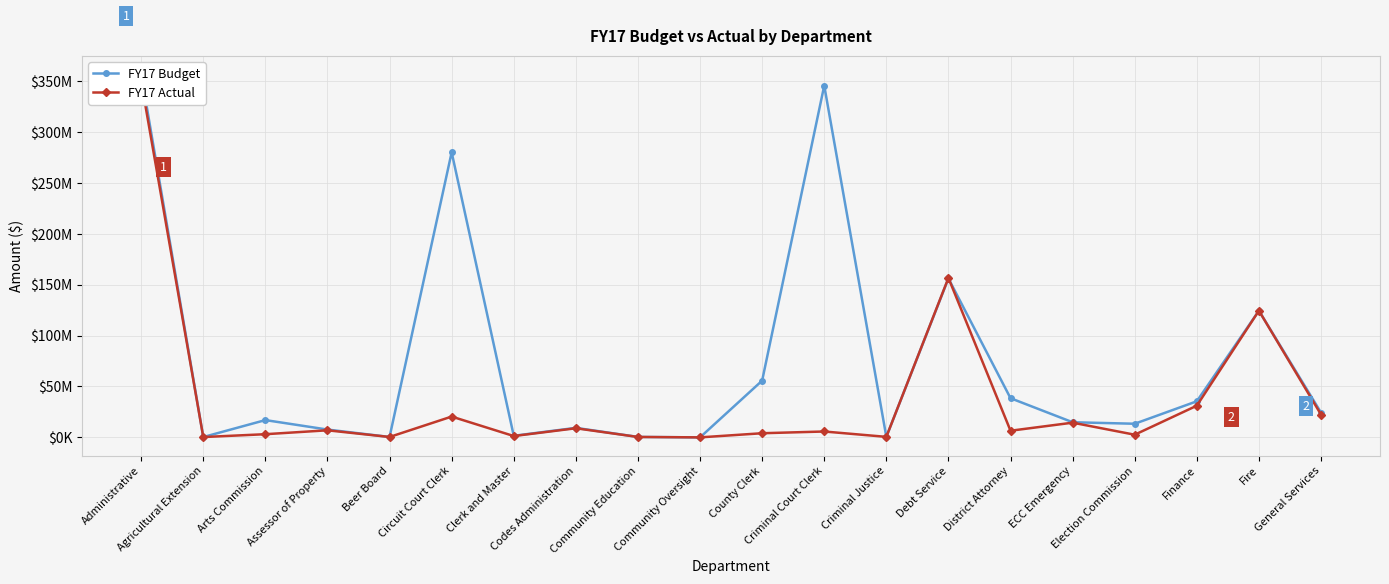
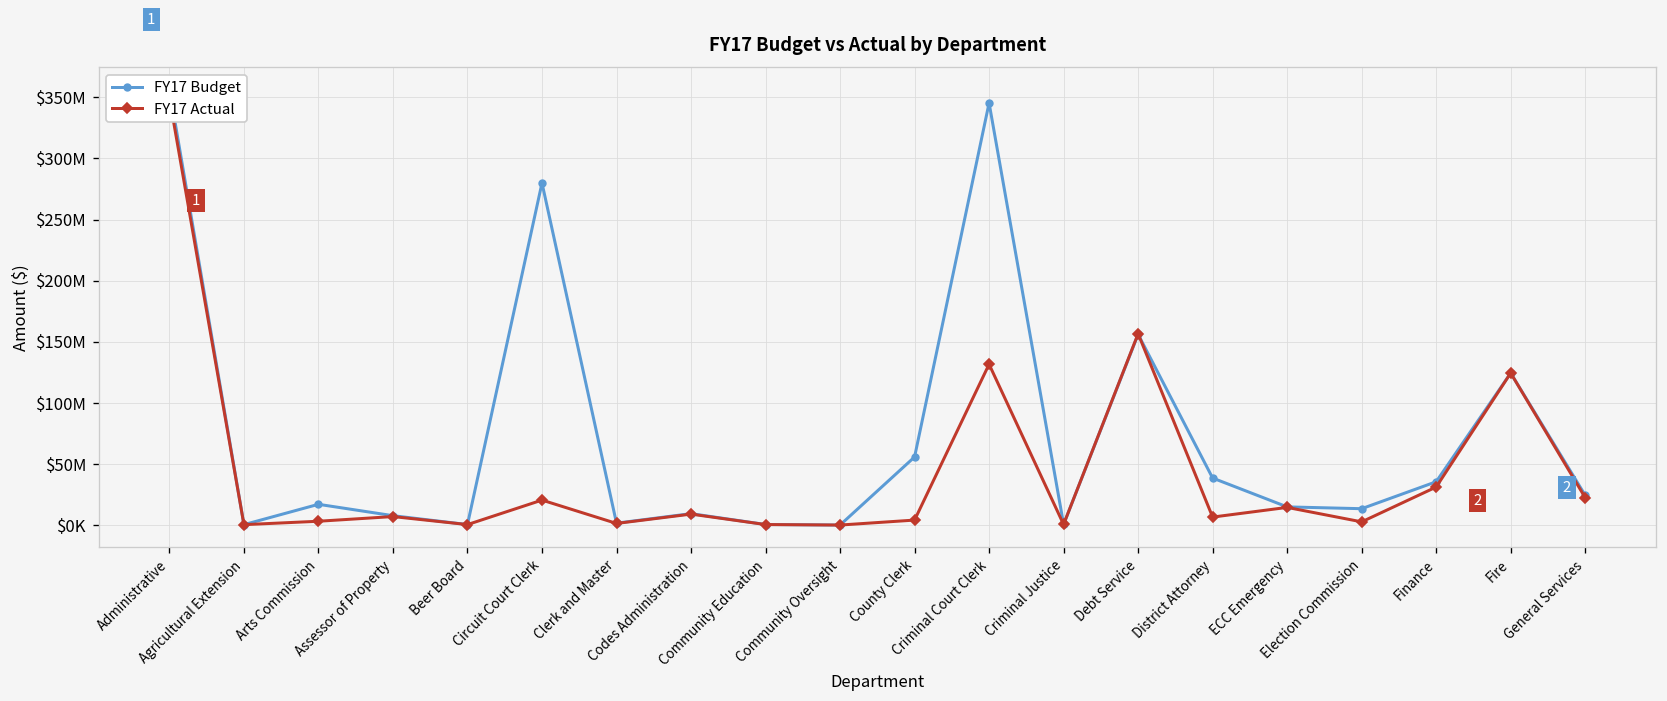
  {
    "FY17 Budget": {
      "Arts Commission": "$17000000",
      "Circuit Court Clerk": "$280000000",
      "County Clerk": "$56000000",
      "Criminal Court Clerk": "$345000000",
      "District Attorney": "$38000000",
      "Election Commission": "$13000000",
      "Finance": "$35000000"
    },
    "FY17 Actual": {
      "Arts Commission": "$3000000",
      "Circuit Court Clerk": "$20000000",
      "County Clerk": "$4000000",
-     "Criminal Court Clerk": "$6000000",
+     "Criminal Court Clerk": "$132000000",
      "District Attorney": "$7000000",
      "Election Commission": "$3000000",
      "Finance": "$31000000"
    }
  }
